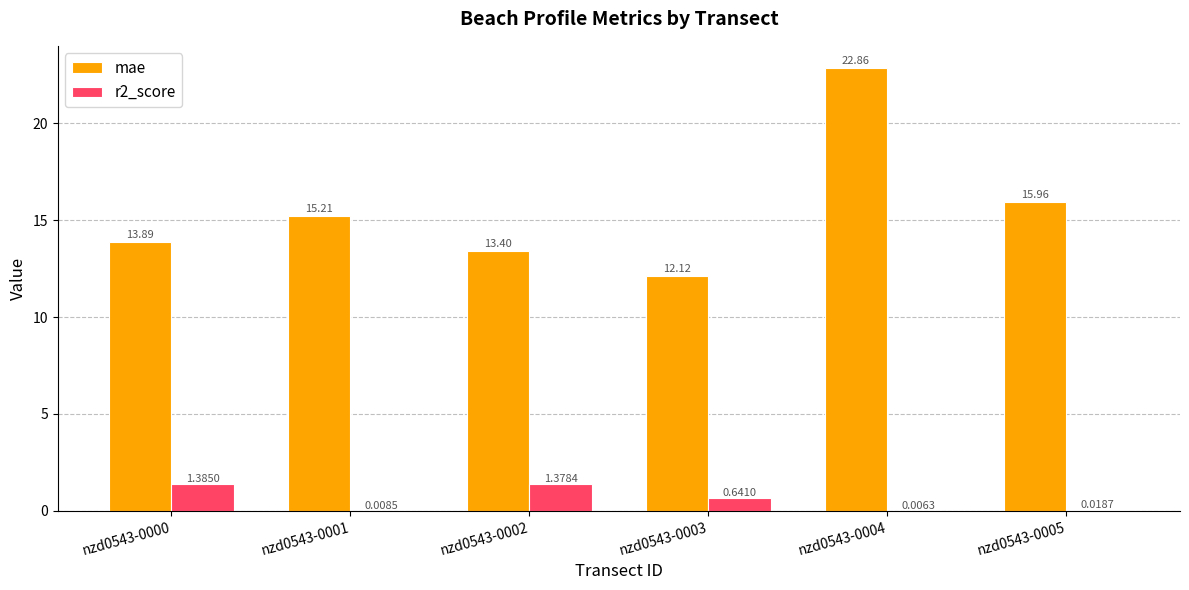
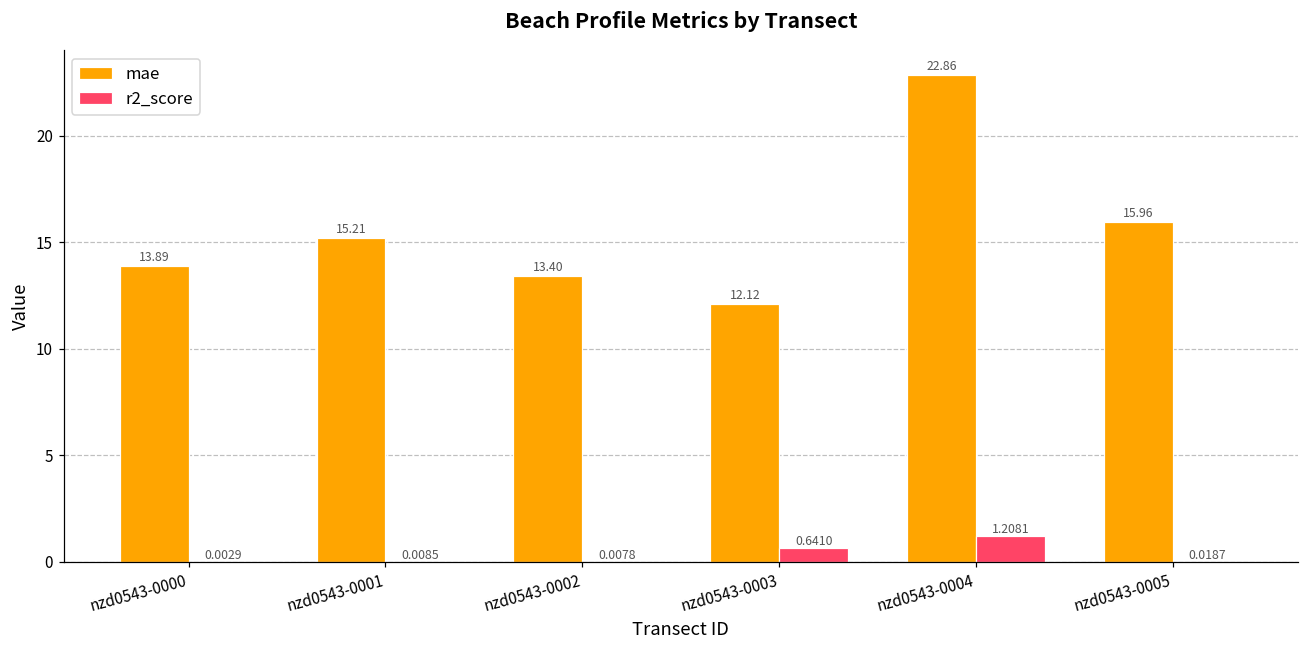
  {
    "mae": {
      "nzd0543-0000": 13.89,
      "nzd0543-0001": 15.21,
      "nzd0543-0002": 13.40,
      "nzd0543-0003": 12.12,
      "nzd0543-0004": 22.86,
      "nzd0543-0005": 15.96
    },
    "r2_score": {
-     "nzd0543-0000": 1.3850,
+     "nzd0543-0000": 0.0029,
      "nzd0543-0001": 0.0085,
-     "nzd0543-0002": 1.3784,
+     "nzd0543-0002": 0.0078,
      "nzd0543-0003": 0.6410,
-     "nzd0543-0004": 0.0063,
+     "nzd0543-0004": 1.2081,
      "nzd0543-0005": 0.0187
    }
  }
